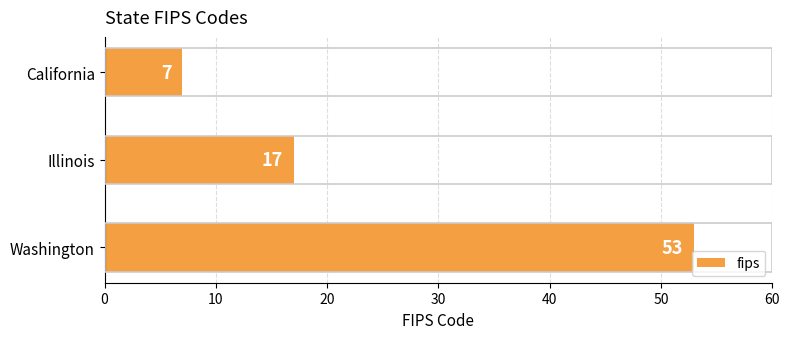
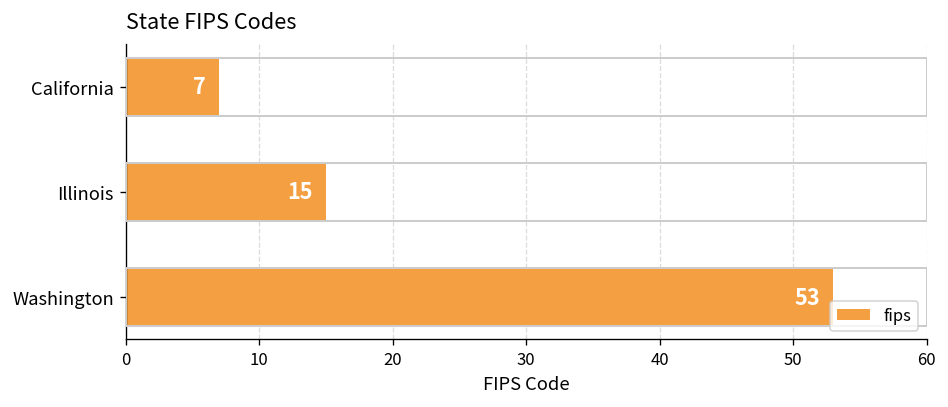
  {
    "California": 7,
-   "Illinois": 17,
+   "Illinois": 15,
    "Washington": 53
  }
